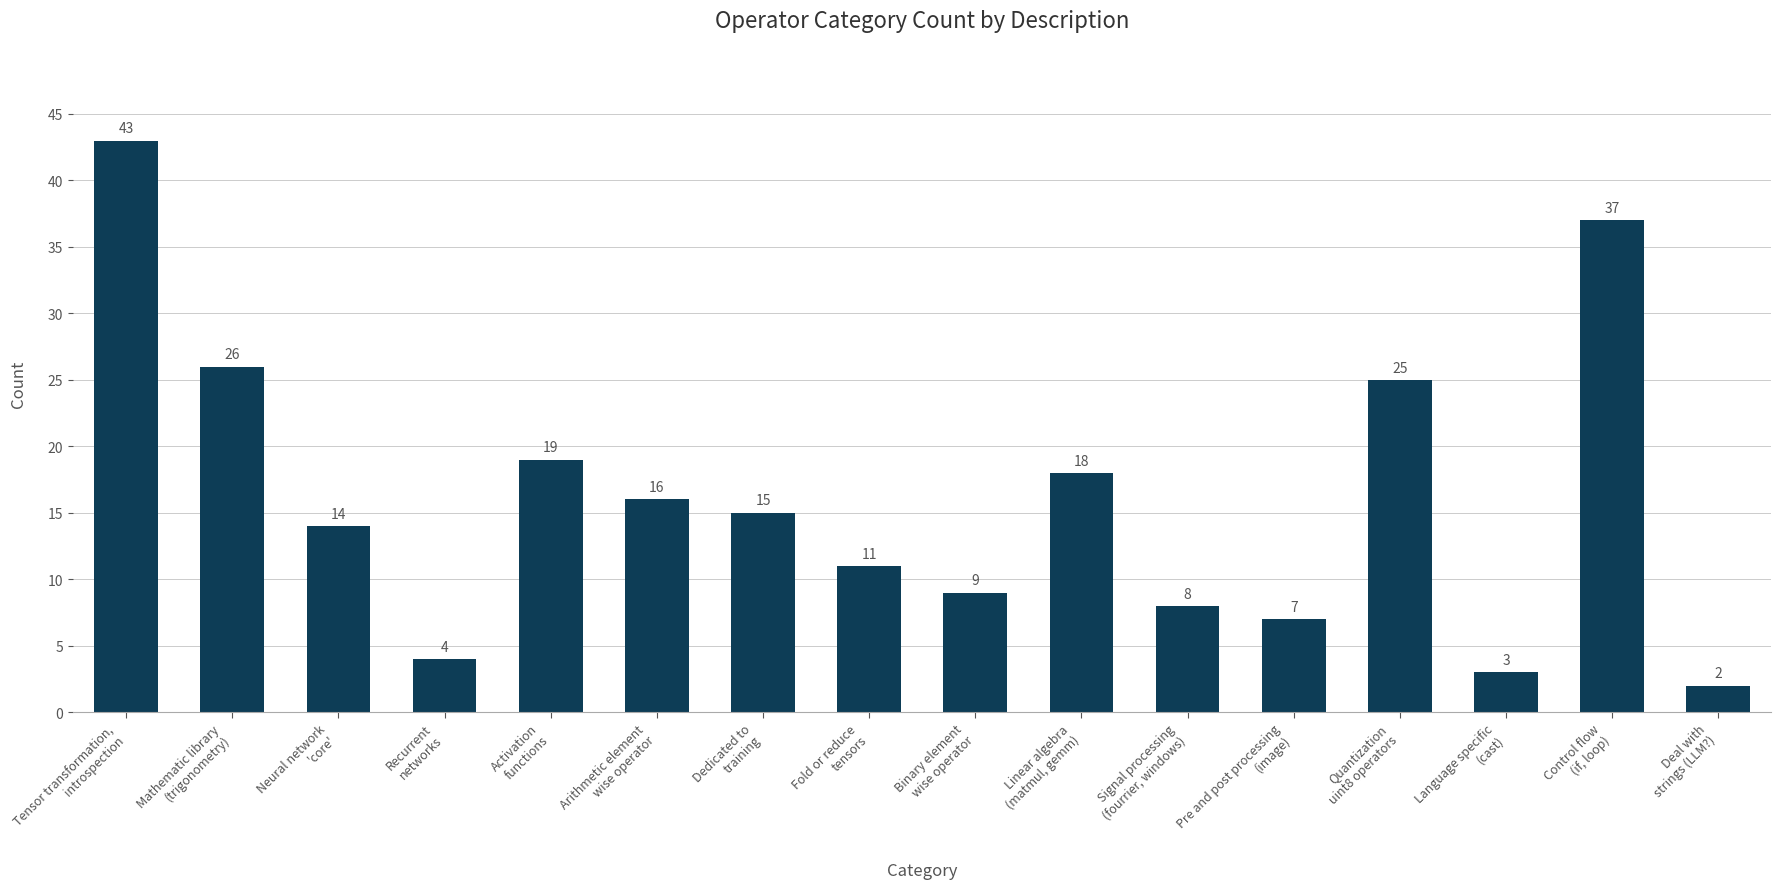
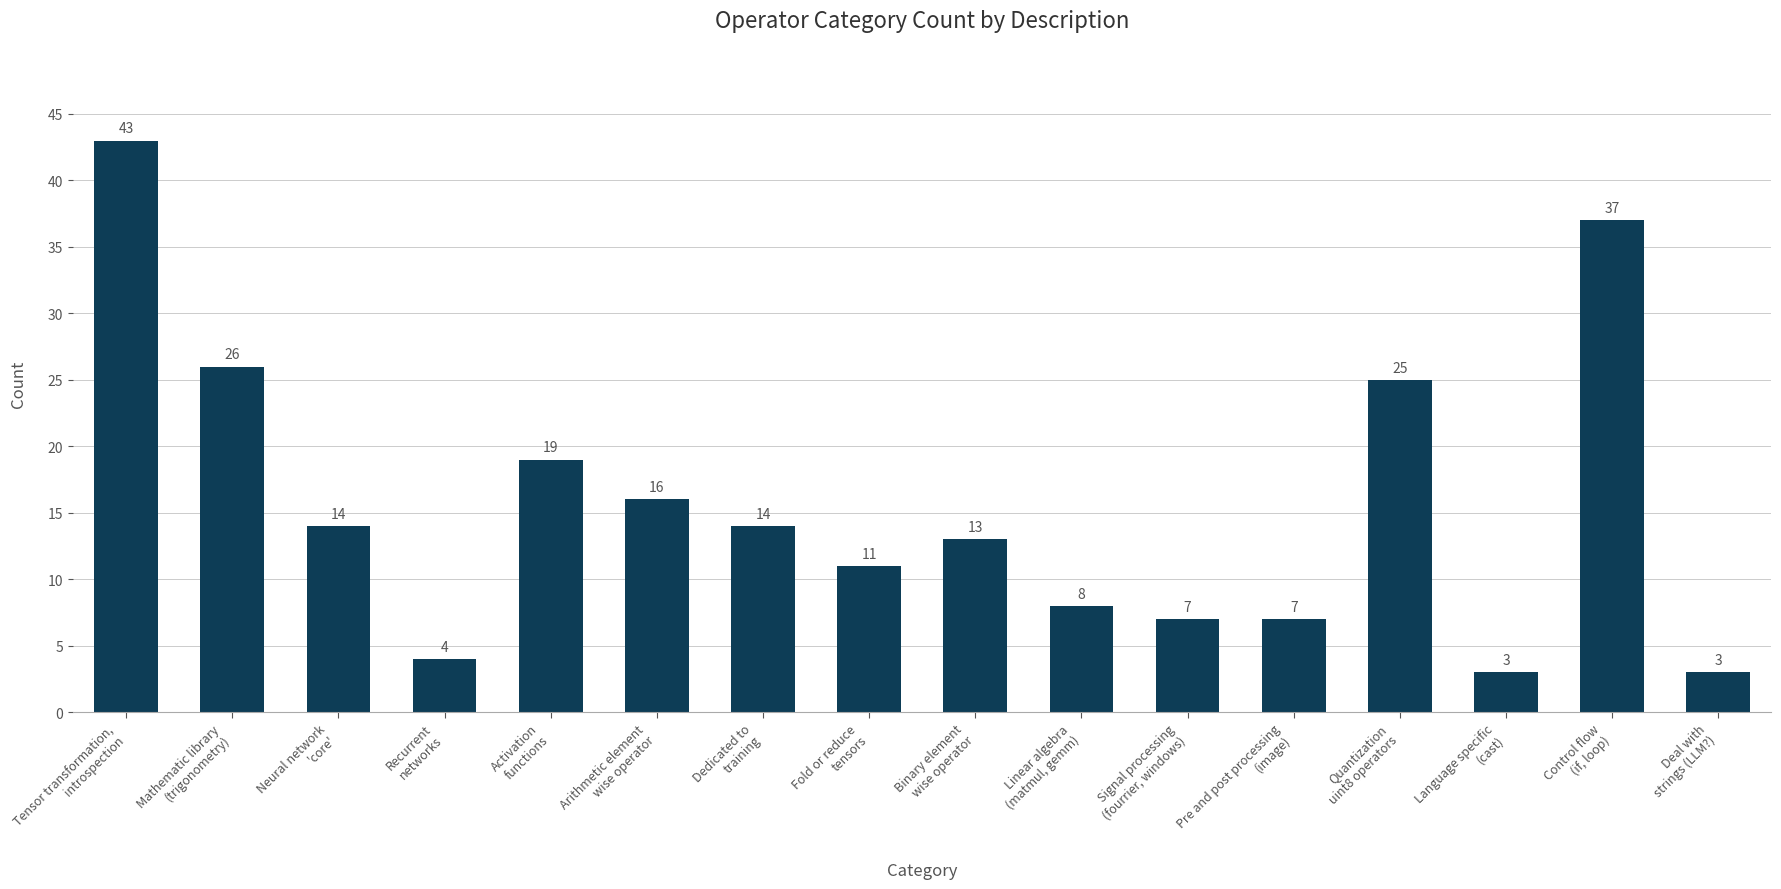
  {
    "Tensor transformation, introspection": 43,
    "Mathematic library (trigonometry)": 26,
    "Neural network 'core'": 14,
    "Recurrent networks": 4,
    "Activation functions": 19,
    "Arithmetic element wise operator": 16,
-   "Dedicated to training": 15,
+   "Dedicated to training": 14,
    "Fold or reduce tensors": 11,
-   "Binary element wise operator": 9,
-   "Linear algebra (matmul, gemm)": 18,
-   "Signal processing (fourrier, windows)": 8,
+   "Binary element wise operator": 13,
+   "Linear algebra (matmul, gemm)": 8,
+   "Signal processing (fourrier, windows)": 7,
    "Pre and post processing (image)": 7,
    "Quantization uint8 operators": 25,
    "Language specific (cast)": 3,
    "Control flow (if, loop)": 37,
-   "Deal with strings (LLM?)": 2
+   "Deal with strings (LLM?)": 3
  }
